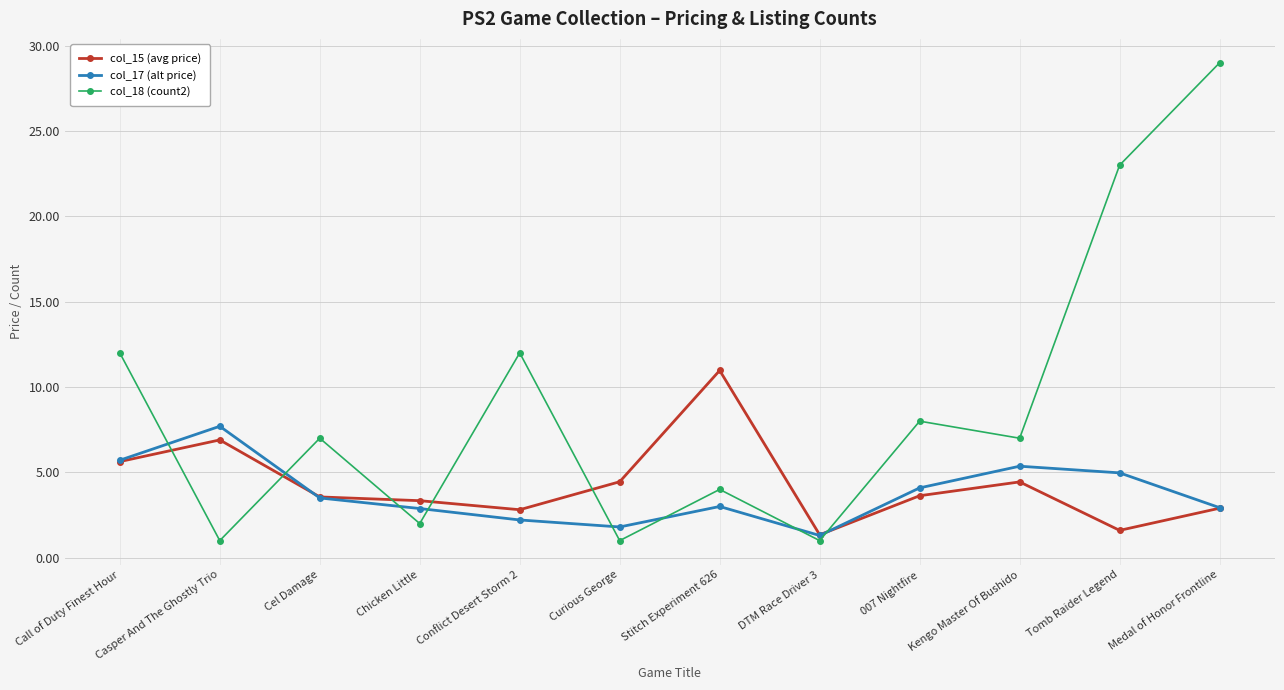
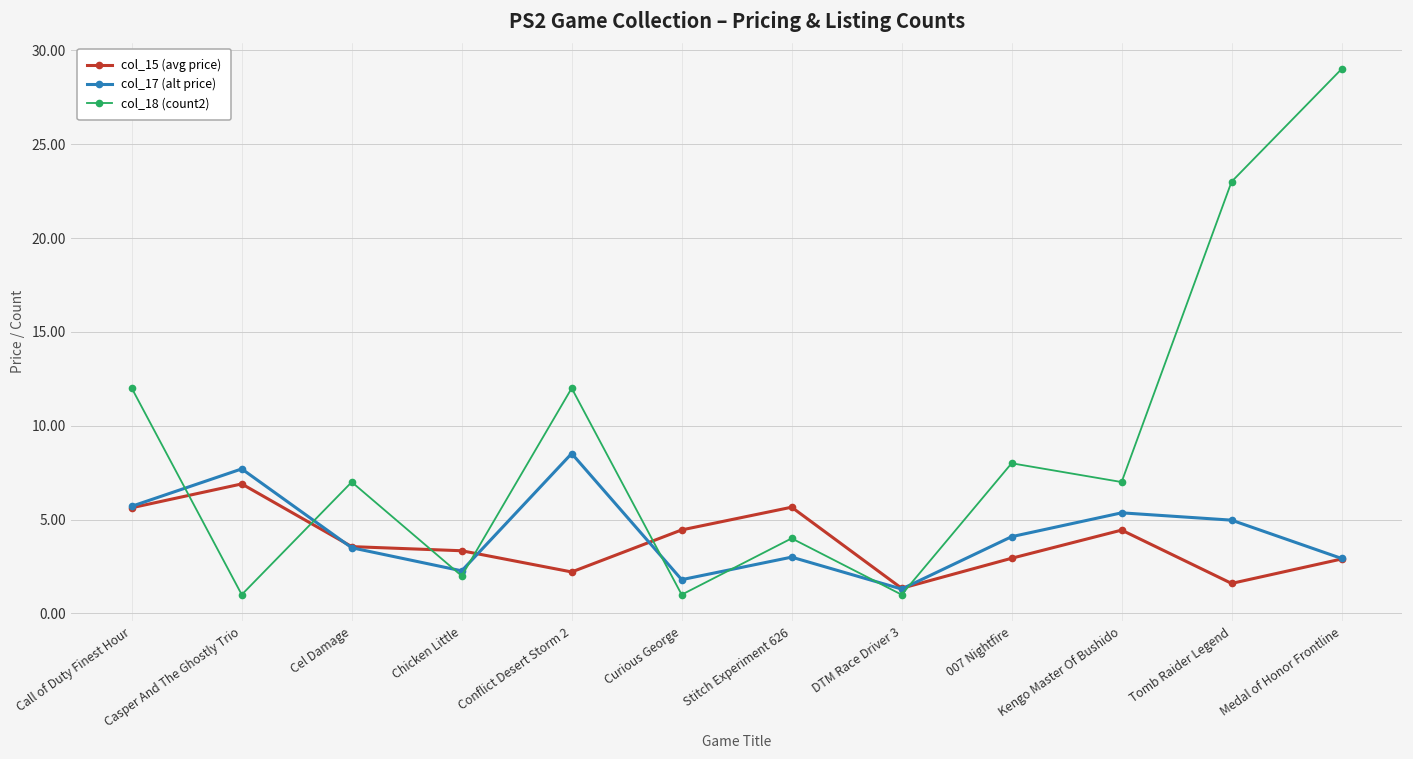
  {
    "col_15 (avg price)": {
      "Casper And The Ghostly Trio": 6.9,
      "Chicken Little": 3.3,
-     "Conflict Desert Storm 2": 2.8,
+     "Conflict Desert Storm 2": 2.2,
      "Curious George": 4.5,
-     "Stitch Experiment 626": 11.0,
-     "007 Nightfire": 3.6,
+     "Stitch Experiment 626": 5.7,
+     "007 Nightfire": 2.9,
      "Kengo Master Of Bushido": 4.4,
      "Tomb Raider Legend": 1.6
    },
    "col_17 (alt price)": {
      "Casper And The Ghostly Trio": 7.7,
-     "Chicken Little": 2.9,
-     "Conflict Desert Storm 2": 2.2,
+     "Chicken Little": 2.3,
+     "Conflict Desert Storm 2": 8.5,
      "Curious George": 1.8,
      "Stitch Experiment 626": 3.0,
      "007 Nightfire": 4.1,
      "Kengo Master Of Bushido": 5.4,
      "Tomb Raider Legend": 5.0
    },
    "col_18 (count2)": {
      "Call of Duty Finest Hour": 12.0,
      "Casper And The Ghostly Trio": 1.0,
      "Cel Damage": 7.0,
      "Chicken Little": 2.0,
      "Conflict Desert Storm 2": 12.0,
      "Curious George": 1.0,
      "Stitch Experiment 626": 4.0,
      "DTM Race Driver 3": 1.0,
      "007 Nightfire": 8.0,
      "Kengo Master Of Bushido": 7.0,
      "Tomb Raider Legend": 23.0,
      "Medal of Honor Frontline": 29.0
    }
  }
